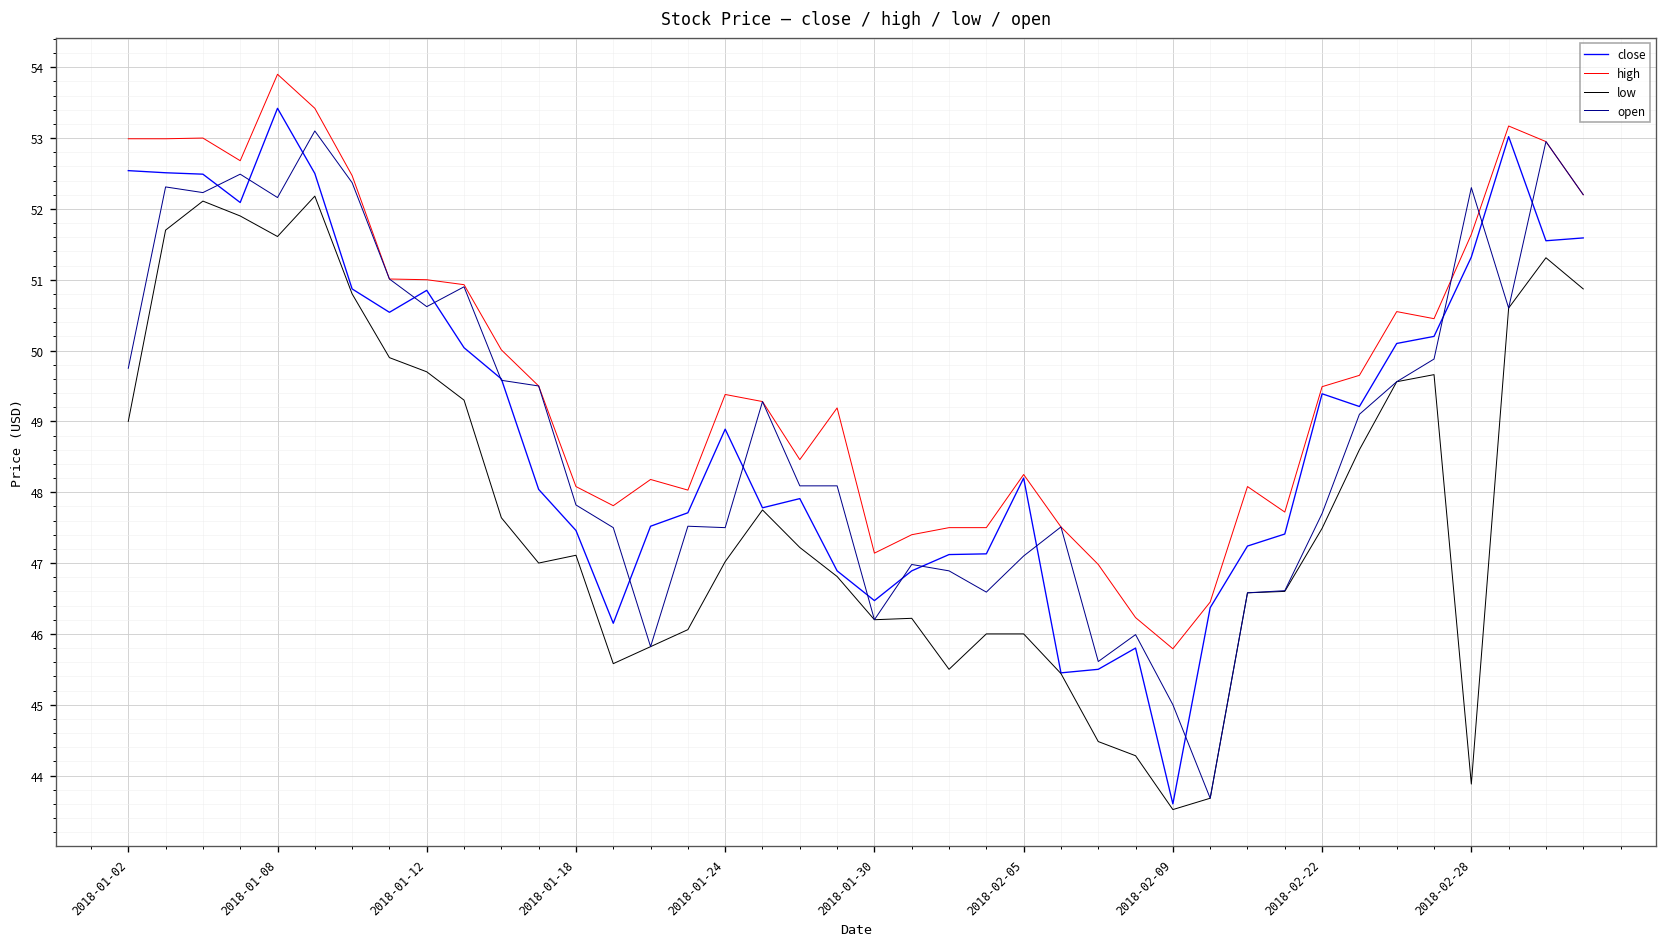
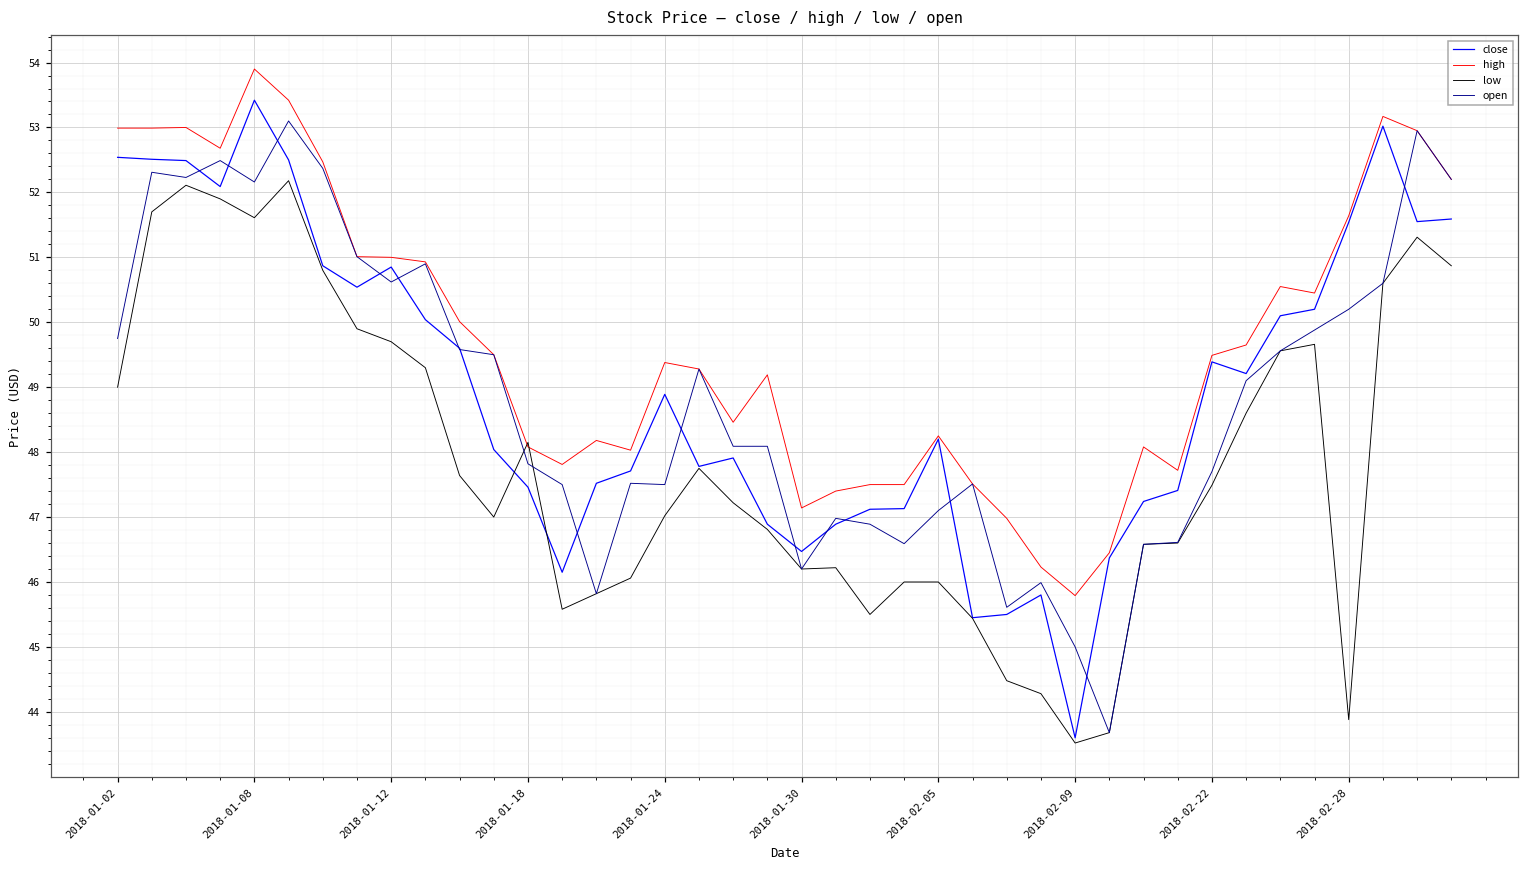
  {
    "close": {
      "2018-01-02": 52.5,
      "2018-01-08": 53.4,
      "2018-01-12": 50.9,
      "2018-01-18": 47.5,
      "2018-01-24": 48.9,
      "2018-01-30": 46.5,
      "2018-02-05": 48.2,
      "2018-02-09": 43.6,
      "2018-02-22": 49.4,
-     "2018-02-28": 51.3
+     "2018-02-28": 51.5
    },
    "high": {
      "2018-01-02": 53.0,
      "2018-01-08": 53.9,
      "2018-01-12": 51.0,
      "2018-01-18": 48.1,
      "2018-01-24": 49.4,
      "2018-01-30": 47.1,
      "2018-02-05": 48.3,
      "2018-02-09": 45.8,
      "2018-02-22": 49.5,
      "2018-02-28": 51.6
    },
    "low": {
      "2018-01-02": 49.0,
      "2018-01-08": 51.6,
      "2018-01-12": 49.7,
-     "2018-01-18": 47.1,
+     "2018-01-18": 48.2,
      "2018-01-24": 47.0,
      "2018-02-05": 46.0,
      "2018-02-09": 43.5,
      "2018-02-22": 47.5,
      "2018-02-28": 43.9
    },
    "open": {
      "2018-01-02": 49.8,
      "2018-01-08": 52.2,
      "2018-01-12": 50.6,
      "2018-01-18": 47.8,
      "2018-01-24": 47.5,
      "2018-02-05": 47.1,
      "2018-02-09": 45.0,
      "2018-02-22": 47.7,
-     "2018-02-28": 52.3
+     "2018-02-28": 50.2
    }
  }
